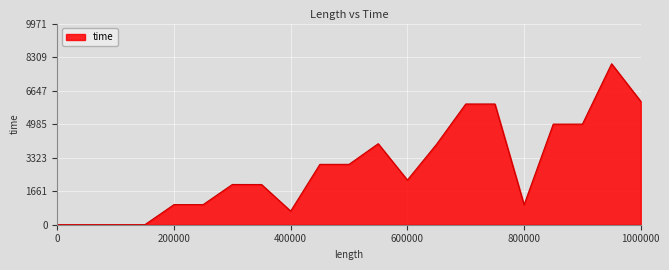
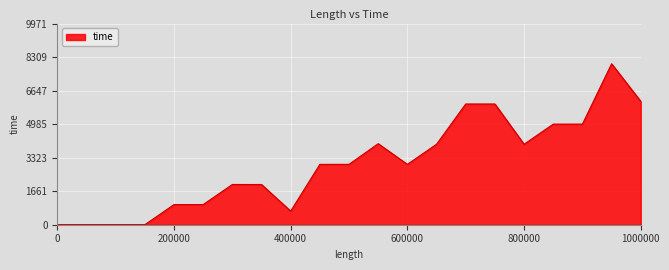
  {
    "0": 0,
    "200000": 1000,
    "400000": 700,
-   "600000": 2200,
-   "800000": 1000,
+   "600000": 3000,
+   "800000": 4000,
    "1000000": 6100
  }
